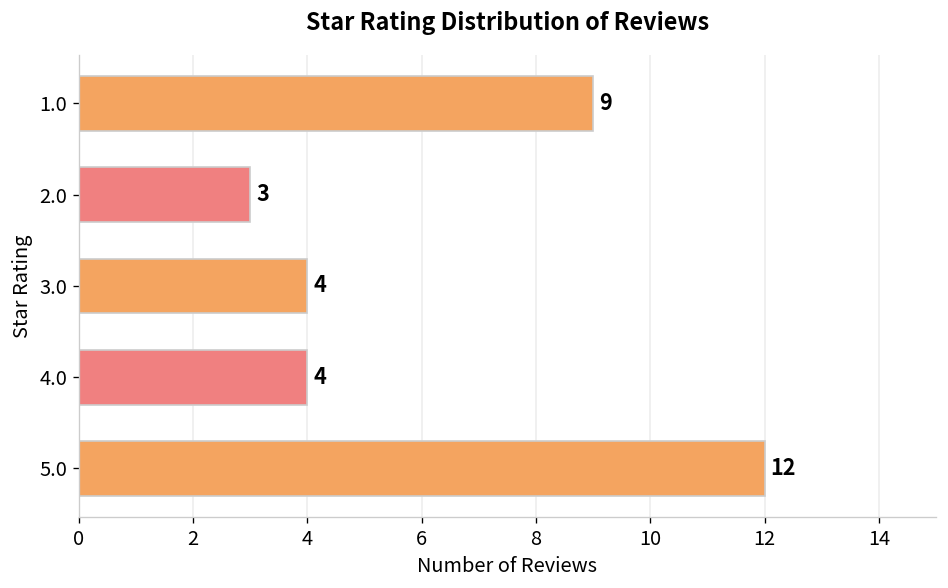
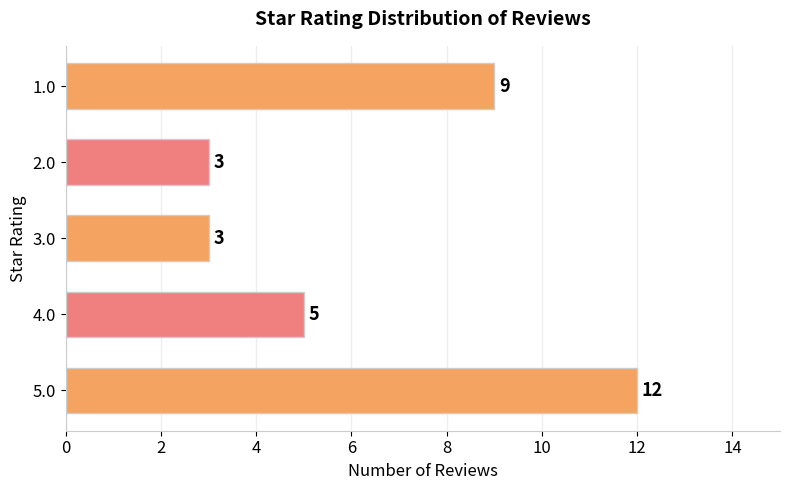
  {
    "1.0": 9,
    "2.0": 3,
-   "3.0": 4,
-   "4.0": 4,
+   "3.0": 3,
+   "4.0": 5,
    "5.0": 12
  }
